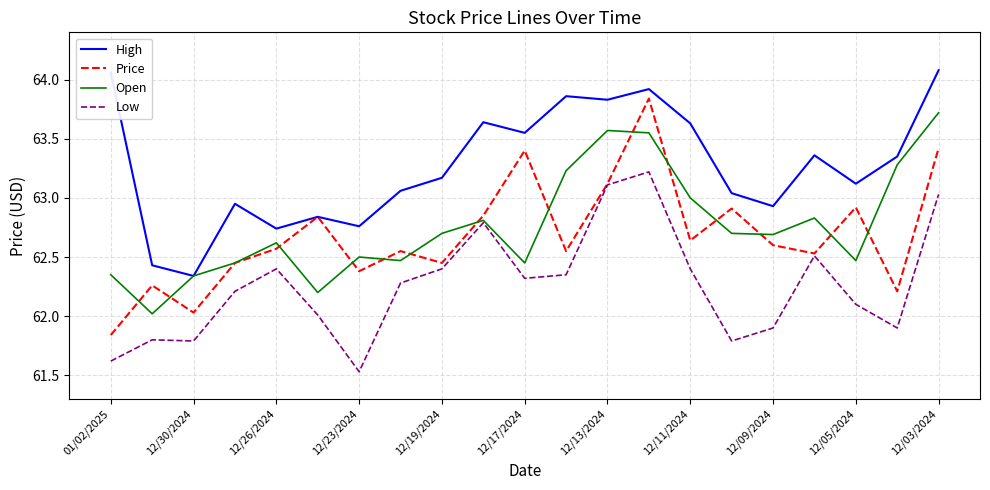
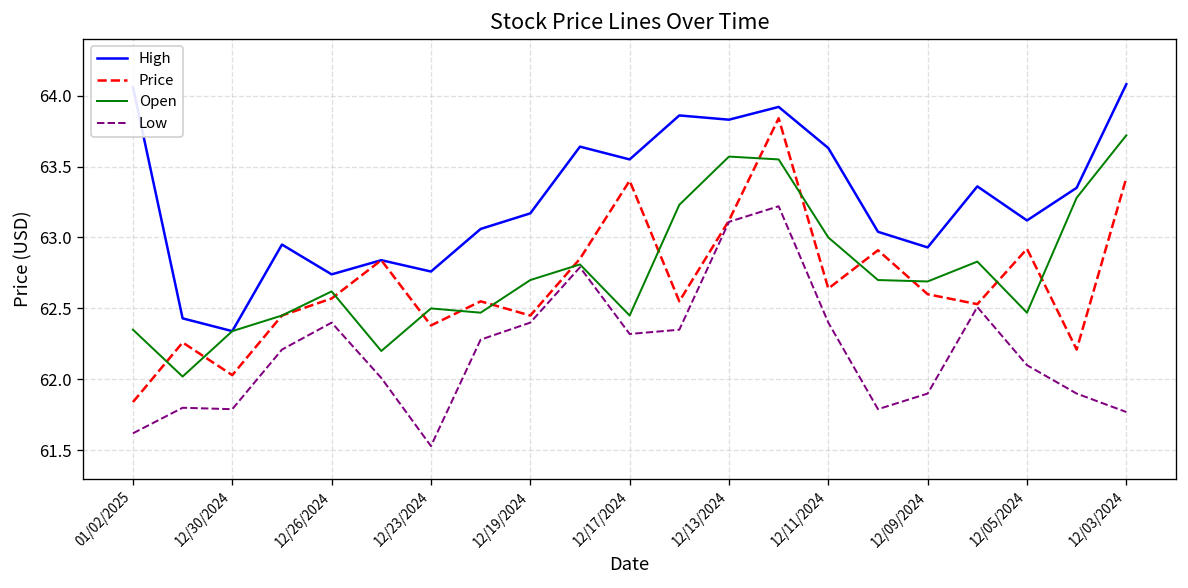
  {
    "High": {
      "12/26/2024": 62.74,
      "12/23/2024": 62.76,
      "12/19/2024": 63.17,
      "12/17/2024": 63.55,
      "12/13/2024": 63.83,
      "12/11/2024": 63.63,
      "12/09/2024": 62.93,
      "12/05/2024": 63.12,
      "12/03/2024": 64.08
    },
    "Price": {
      "01/02/2025": 61.84,
      "12/30/2024": 62.03,
      "12/26/2024": 62.57,
      "12/23/2024": 62.38,
      "12/19/2024": 62.45,
      "12/17/2024": 63.40,
      "12/11/2024": 62.64,
      "12/09/2024": 62.60,
      "12/05/2024": 62.92,
      "12/03/2024": 63.42
    },
    "Open": {
      "01/02/2025": 62.35,
      "12/26/2024": 62.62,
      "12/23/2024": 62.50,
      "12/19/2024": 62.70,
      "12/17/2024": 62.45,
      "12/13/2024": 63.57,
      "12/11/2024": 63.00,
      "12/09/2024": 62.69,
      "12/05/2024": 62.47,
      "12/03/2024": 63.72
    },
    "Low": {
      "01/02/2025": 61.62,
      "12/30/2024": 61.79,
      "12/26/2024": 62.40,
      "12/23/2024": 61.53,
      "12/19/2024": 62.40,
      "12/17/2024": 62.32,
      "12/11/2024": 62.40,
      "12/09/2024": 61.90,
      "12/05/2024": 62.10,
-     "12/03/2024": 63.03
+     "12/03/2024": 61.77
    }
  }
